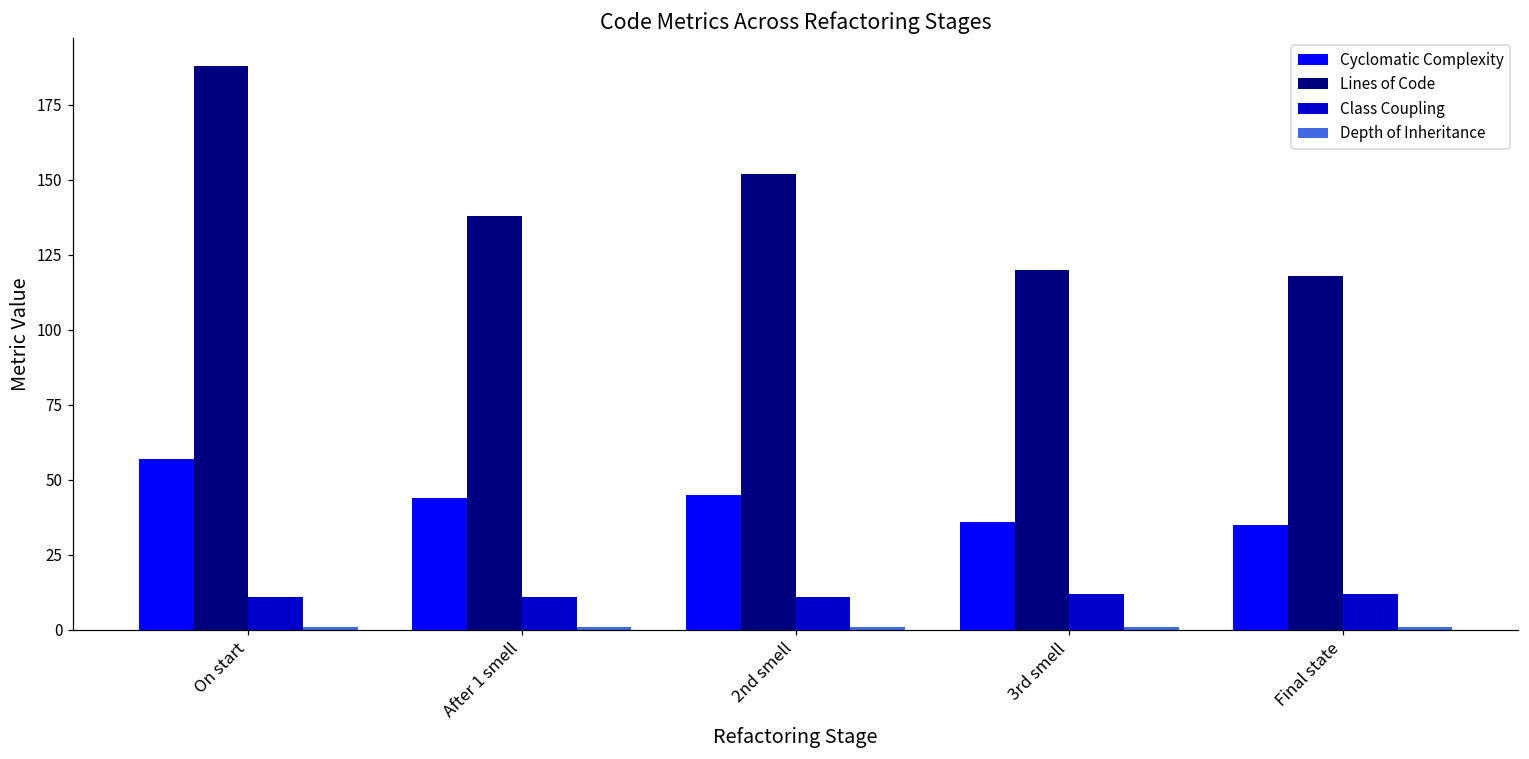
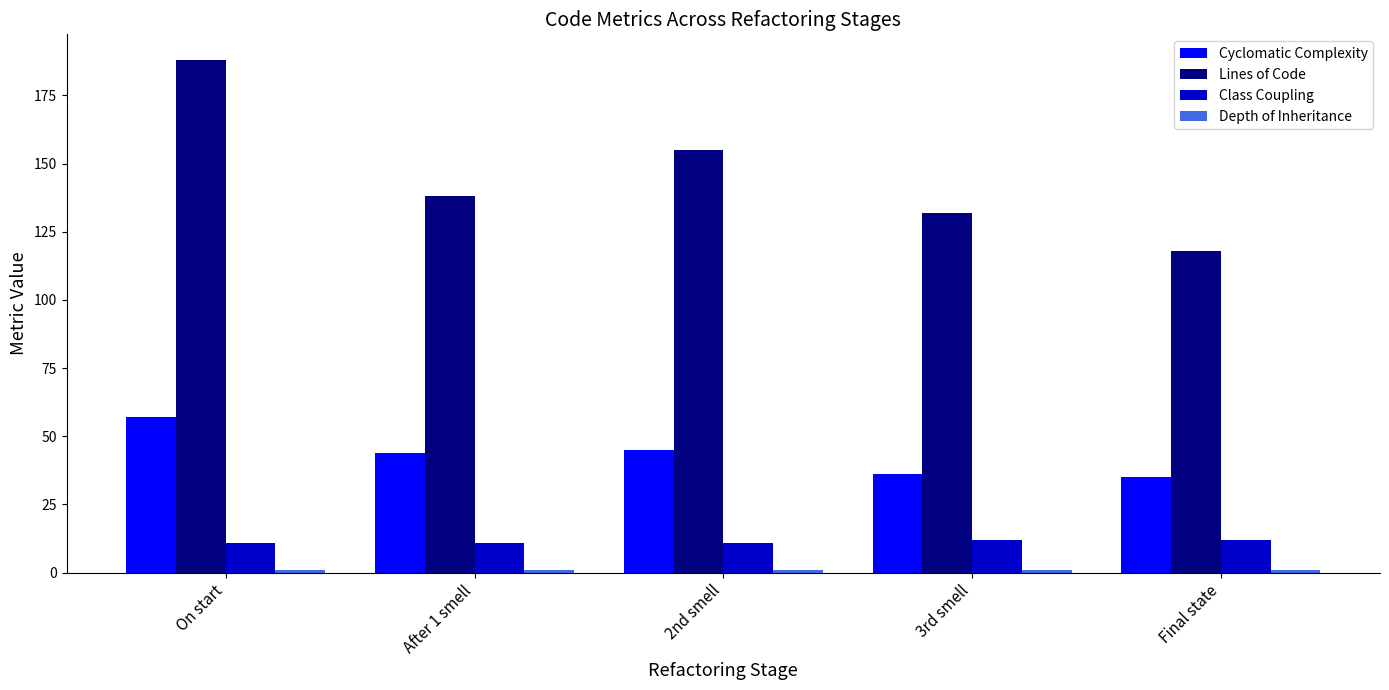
  {
    "Lines of Code": {
      "On start": 188,
      "After 1 smell": 138,
-     "2nd smell": 152,
-     "3rd smell": 120,
+     "2nd smell": 155,
+     "3rd smell": 132,
      "Final state": 118
    },
    "Depth of Inheritance": {
      "On start": 1,
      "After 1 smell": 1,
      "2nd smell": 1,
      "3rd smell": 1,
      "Final state": 1
    }
  }
